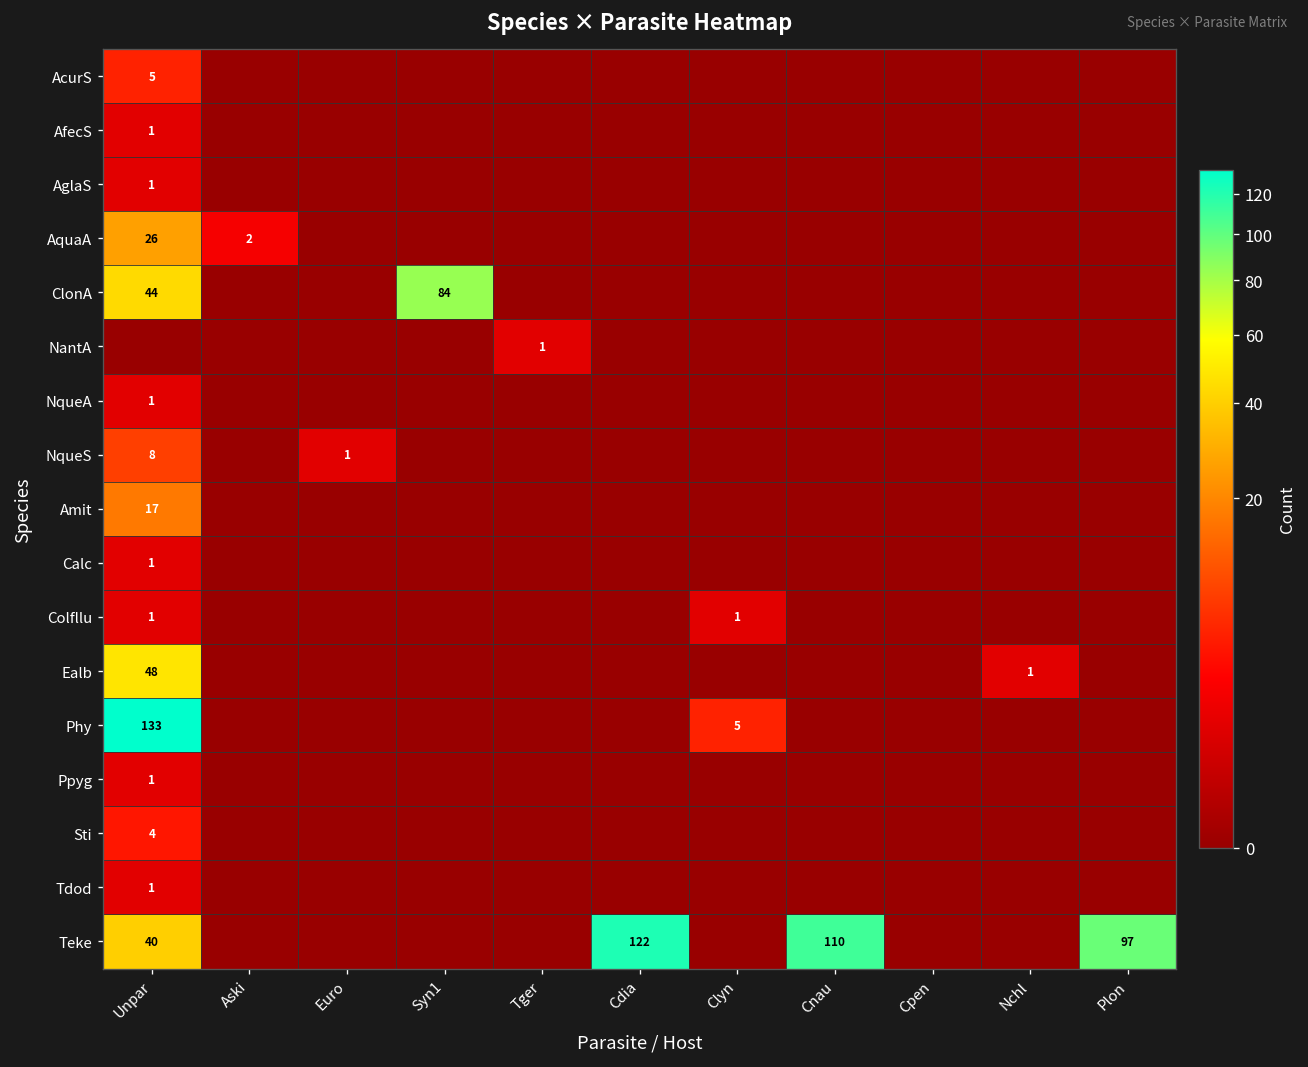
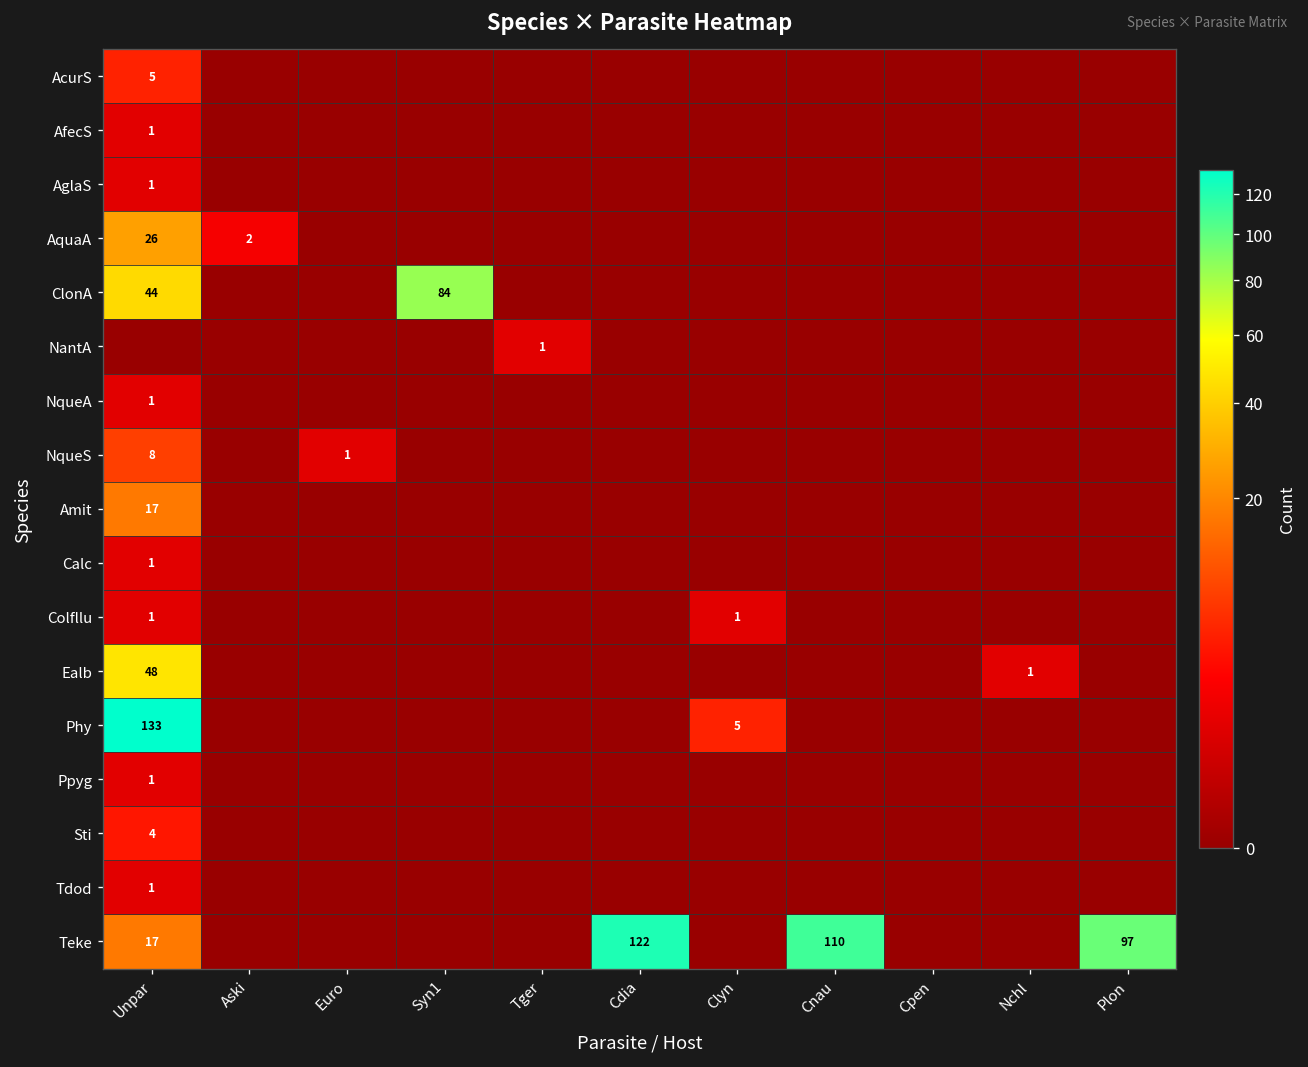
  {
    "AcurS": {
      "Unpar": 5
    },
    "AfecS": {
      "Unpar": 1
    },
    "AglaS": {
      "Unpar": 1
    },
    "AquaA": {
      "Unpar": 26,
      "Aski": 2
    },
    "ClonA": {
      "Unpar": 44,
      "Syn1": 84
    },
    "NantA": {
      "Tger": 1
    },
    "NqueA": {
      "Unpar": 1
    },
    "NqueS": {
      "Unpar": 8,
      "Euro": 1
    },
    "Amit": {
      "Unpar": 17
    },
    "Calc": {
      "Unpar": 1
    },
    "Colfllu": {
      "Unpar": 1,
      "Clyn": 1
    },
    "Ealb": {
      "Unpar": 48,
      "Nchl": 1
    },
    "Phy": {
      "Unpar": 133,
      "Clyn": 5
    },
    "Ppyg": {
      "Unpar": 1
    },
    "Sti": {
      "Unpar": 4
    },
    "Tdod": {
      "Unpar": 1
    },
    "Teke": {
-     "Unpar": 40,
+     "Unpar": 17,
      "Cdia": 122,
      "Cnau": 110,
      "Plon": 97
    }
  }
